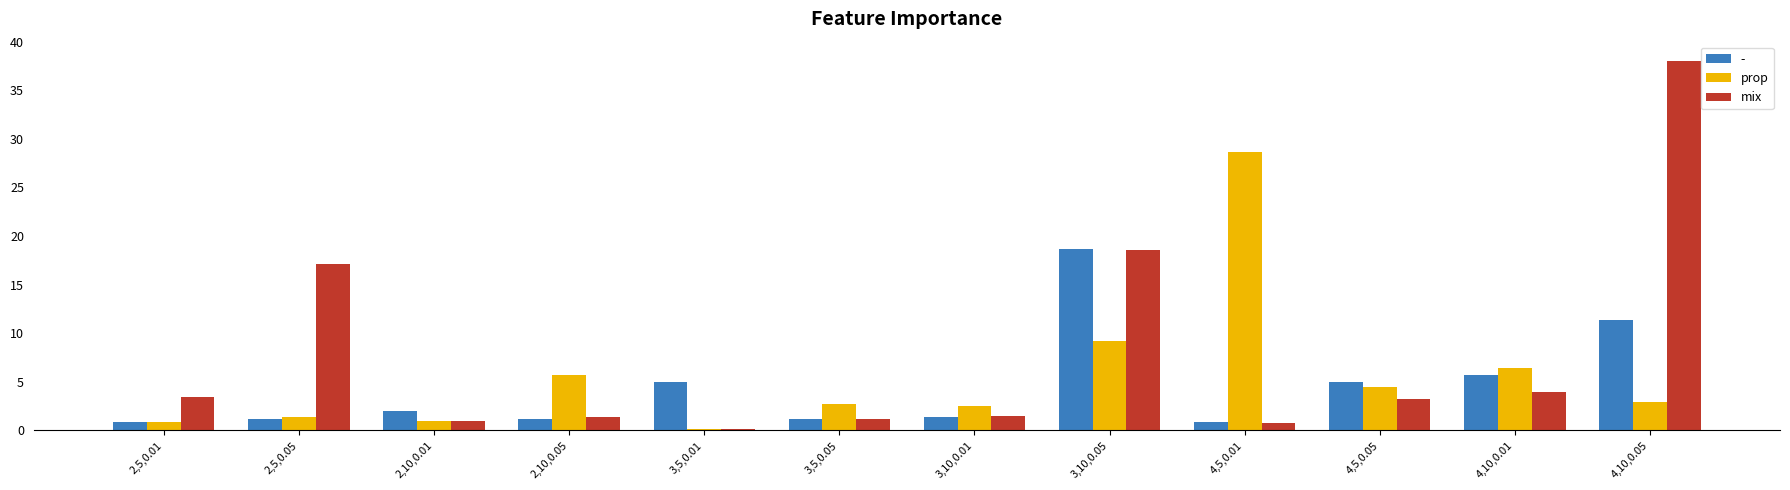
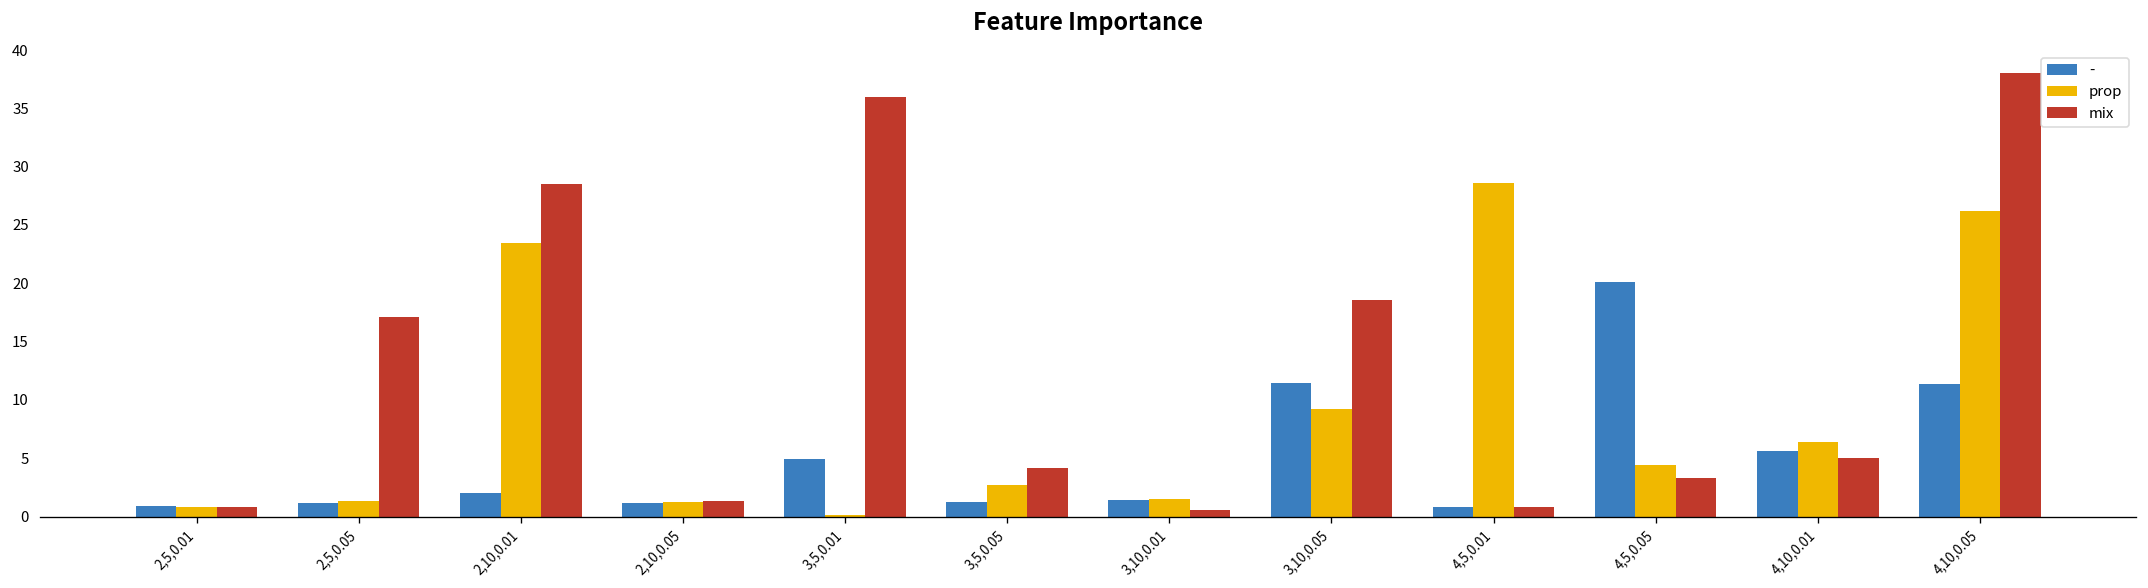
  {
    "-": {
      "2,5,0.01": 1,
      "2,5,0.05": 1,
      "2,10,0.01": 2,
      "2,10,0.05": 1,
      "3,5,0.01": 5,
      "3,5,0.05": 1,
      "3,10,0.01": 1,
-     "3,10,0.05": 19,
+     "3,10,0.05": 11,
      "4,5,0.01": 1,
-     "4,5,0.05": 5,
+     "4,5,0.05": 20,
      "4,10,0.01": 6,
      "4,10,0.05": 11
    },
    "prop": {
      "2,5,0.01": 1,
      "2,5,0.05": 1,
-     "2,10,0.01": 1,
-     "2,10,0.05": 6,
+     "2,10,0.01": 23,
+     "2,10,0.05": 1,
      "3,5,0.05": 3,
-     "3,10,0.01": 3,
+     "3,10,0.01": 1,
      "3,10,0.05": 9,
      "4,5,0.01": 29,
      "4,5,0.05": 4,
      "4,10,0.01": 6,
-     "4,10,0.05": 3
+     "4,10,0.05": 26
    },
    "mix": {
-     "2,5,0.01": 3,
+     "2,5,0.01": 1,
      "2,5,0.05": 17,
-     "2,10,0.01": 1,
+     "2,10,0.01": 29,
      "2,10,0.05": 1,
-     "3,5,0.01": 0,
-     "3,5,0.05": 1,
-     "3,10,0.01": 1.5,
+     "3,5,0.01": 36,
+     "3,5,0.05": 4,
+     "3,10,0.01": 0.6,
      "3,10,0.05": 19,
      "4,5,0.01": 1,
      "4,5,0.05": 3,
-     "4,10,0.01": 4,
+     "4,10,0.01": 5,
      "4,10,0.05": 38
    }
  }
